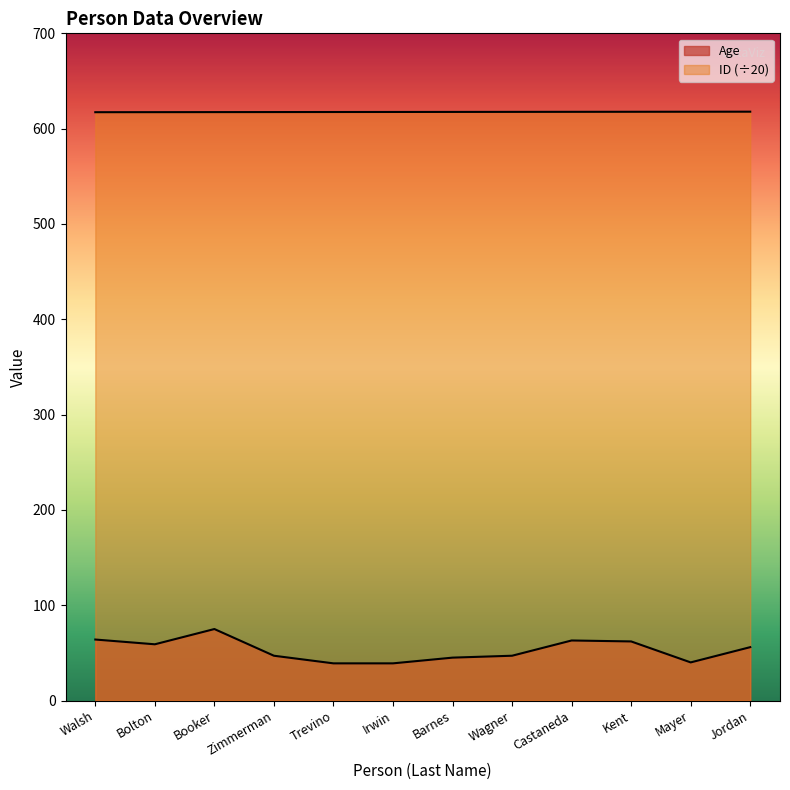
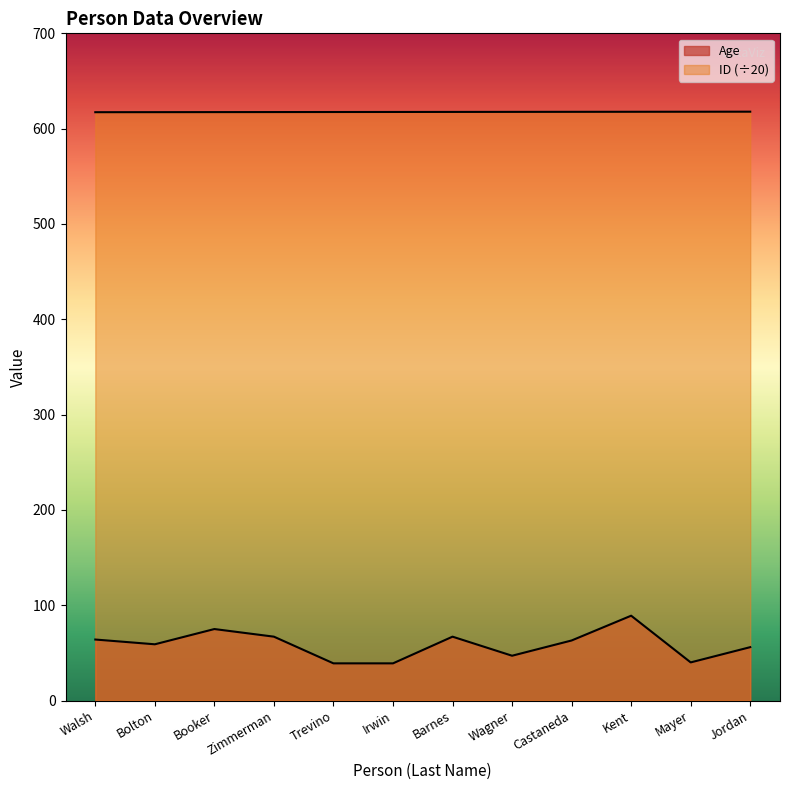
  {
    "Age": {
      "Walsh": 60,
      "Bolton": 60,
      "Booker": 80,
-     "Zimmerman": 50,
+     "Zimmerman": 70,
      "Trevino": 40,
      "Irwin": 40,
-     "Barnes": 50,
+     "Barnes": 70,
      "Wagner": 50,
      "Castaneda": 60,
-     "Kent": 60,
+     "Kent": 90,
      "Mayer": 40,
      "Jordan": 60
    },
    "ID (÷20)": {
      "Walsh": 620,
      "Bolton": 620,
      "Booker": 620,
      "Zimmerman": 620,
      "Trevino": 620,
      "Irwin": 620,
      "Barnes": 620,
      "Wagner": 620,
      "Castaneda": 620,
      "Kent": 620,
      "Mayer": 620,
      "Jordan": 620
    }
  }
